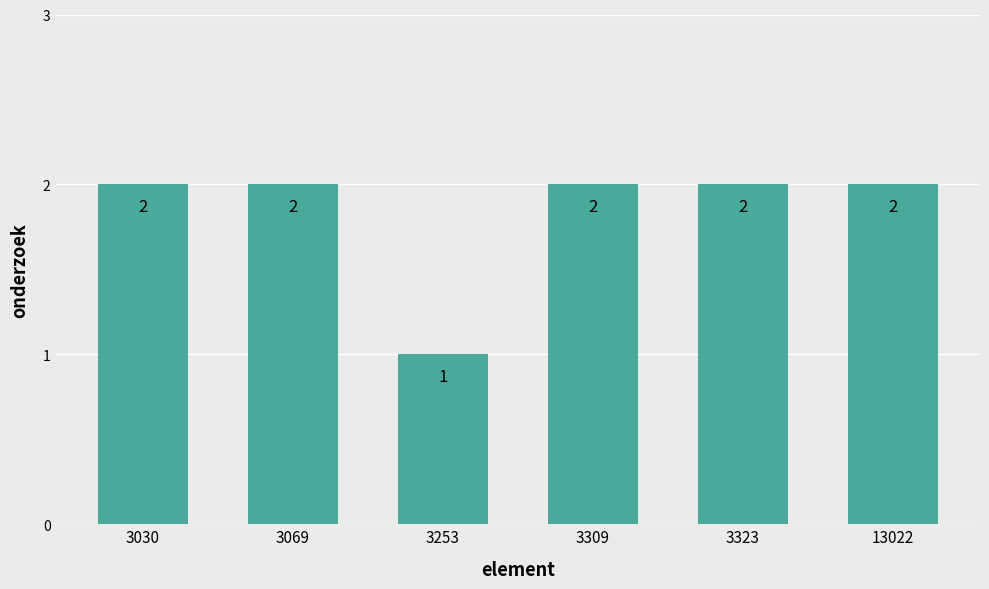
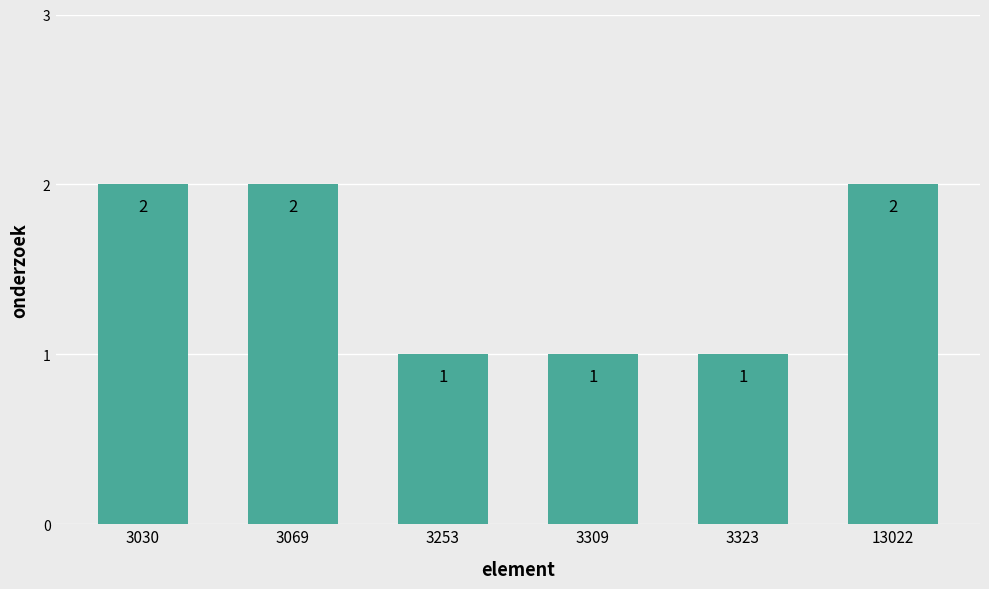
  {
    "3030": 2,
    "3069": 2,
    "3253": 1,
-   "3309": 2,
-   "3323": 2,
+   "3309": 1,
+   "3323": 1,
    "13022": 2
  }
